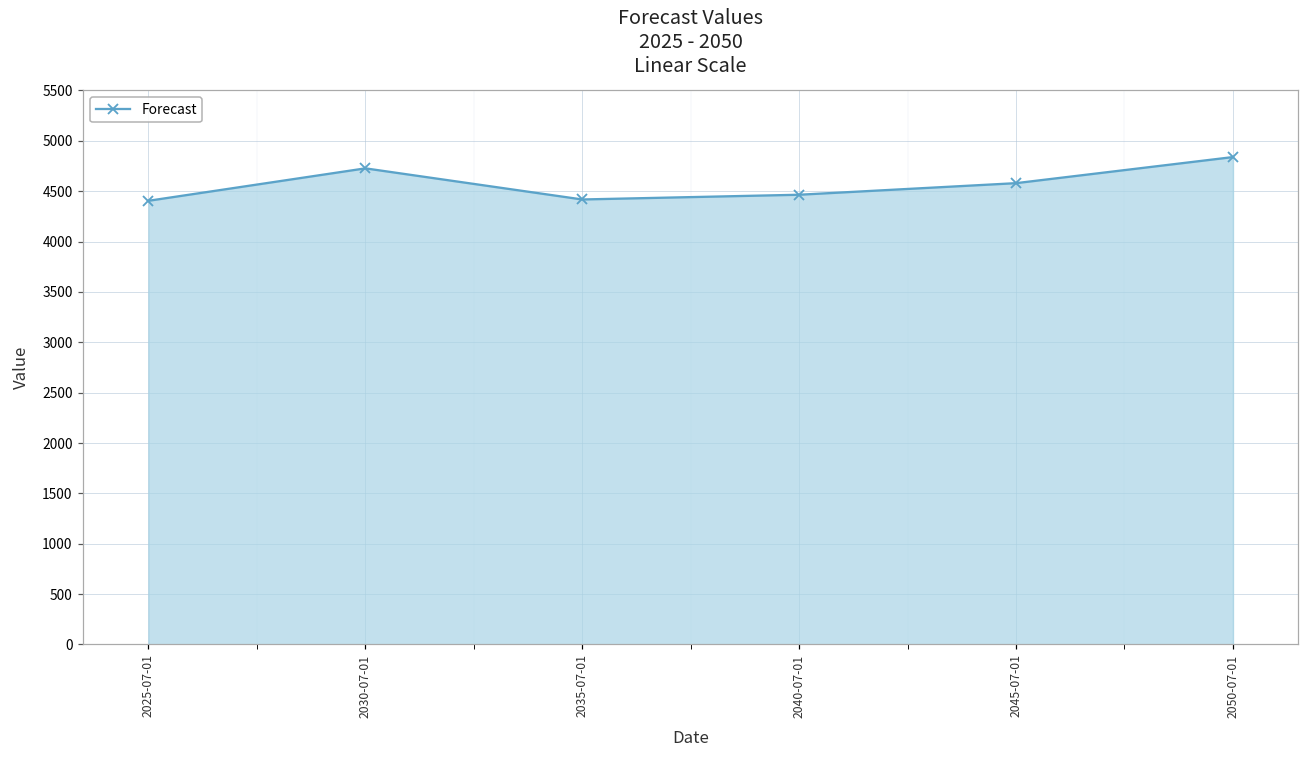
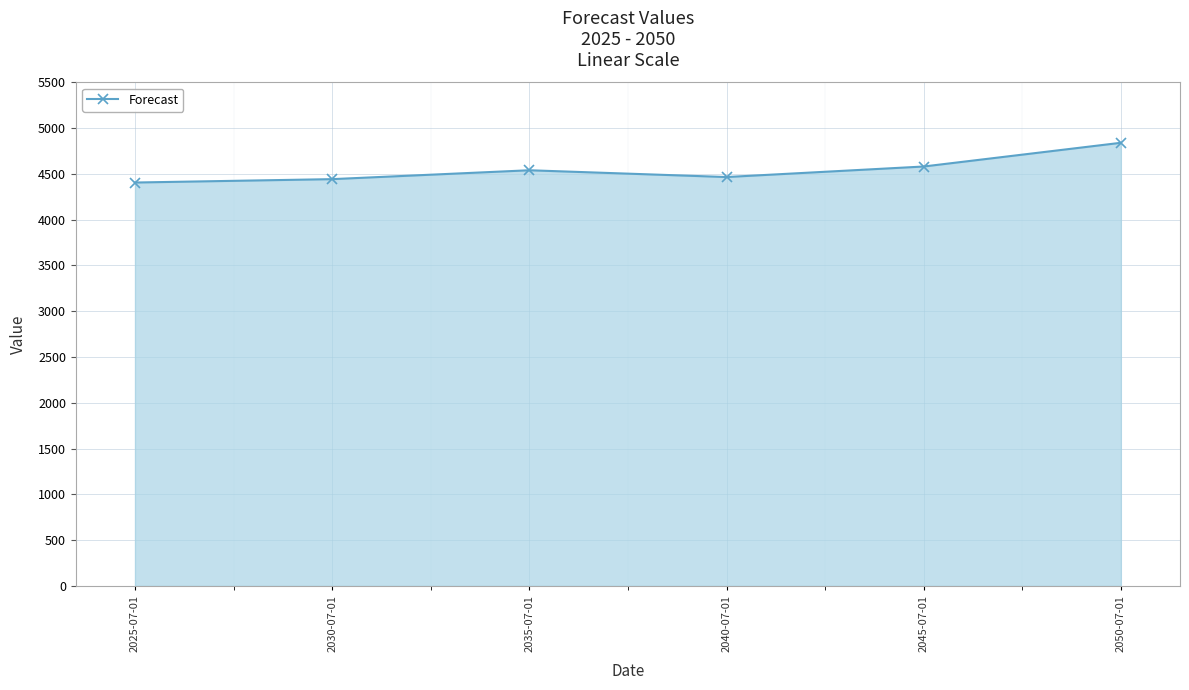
  {
    "2025-07-01": 4400,
-   "2030-07-01": 4700,
-   "2035-07-01": 4400,
+   "2030-07-01": 4400,
+   "2035-07-01": 4500,
    "2040-07-01": 4500,
    "2045-07-01": 4600,
    "2050-07-01": 4800
  }
